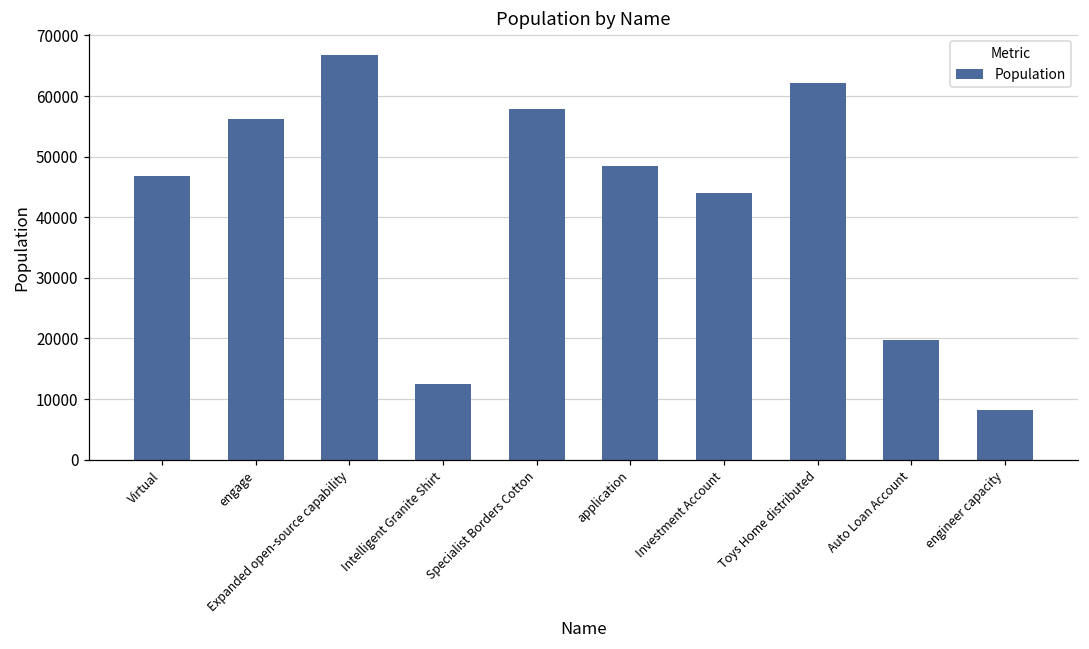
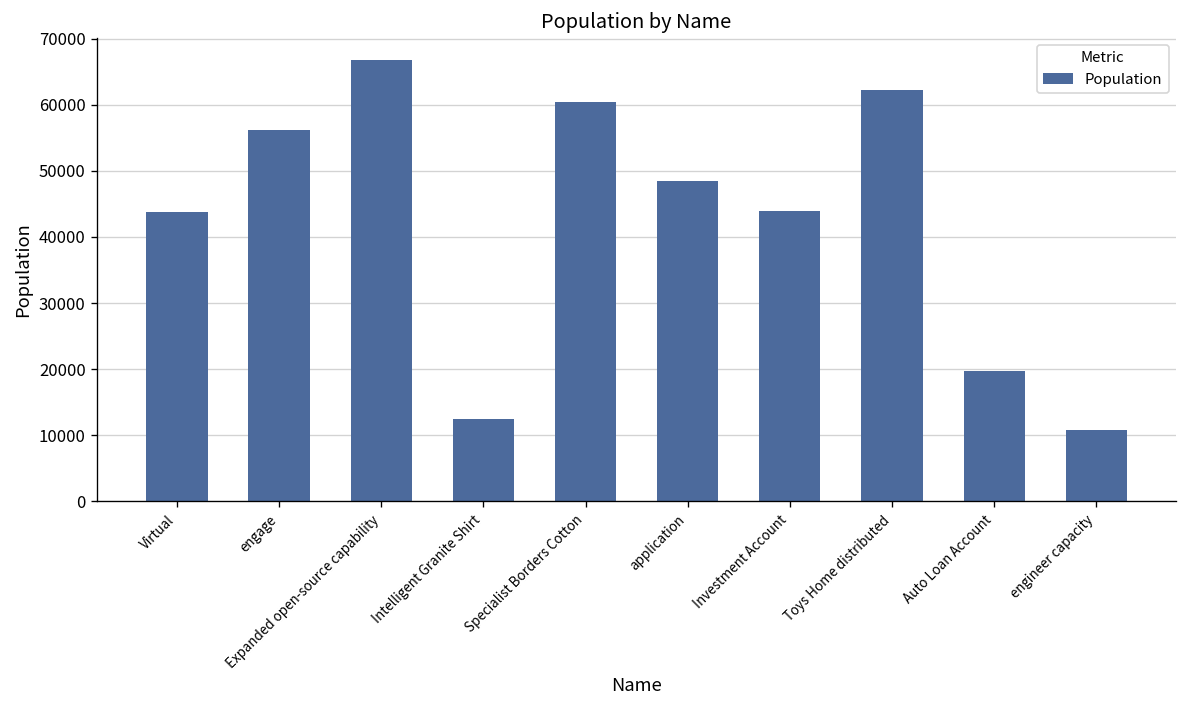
  {
-   "Virtual": 47000,
+   "Virtual": 44000,
    "engage": 56000,
    "Expanded open-source capability": 67000,
    "Intelligent Granite Shirt": 13000,
-   "Specialist Borders Cotton": 58000,
+   "Specialist Borders Cotton": 60000,
    "application": 49000,
    "Investment Account": 44000,
    "Toys Home distributed": 62000,
    "Auto Loan Account": 20000,
-   "engineer capacity": 8000
+   "engineer capacity": 11000
  }
